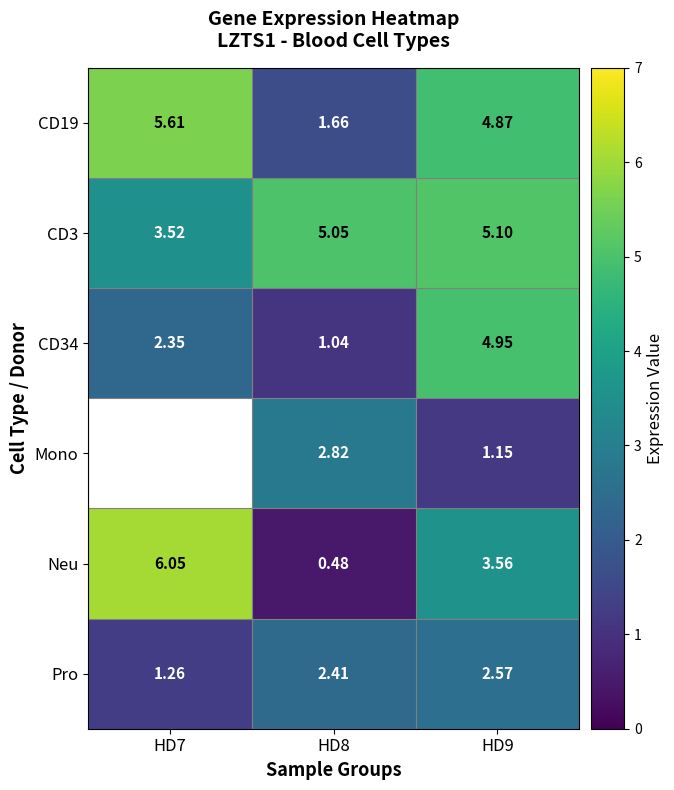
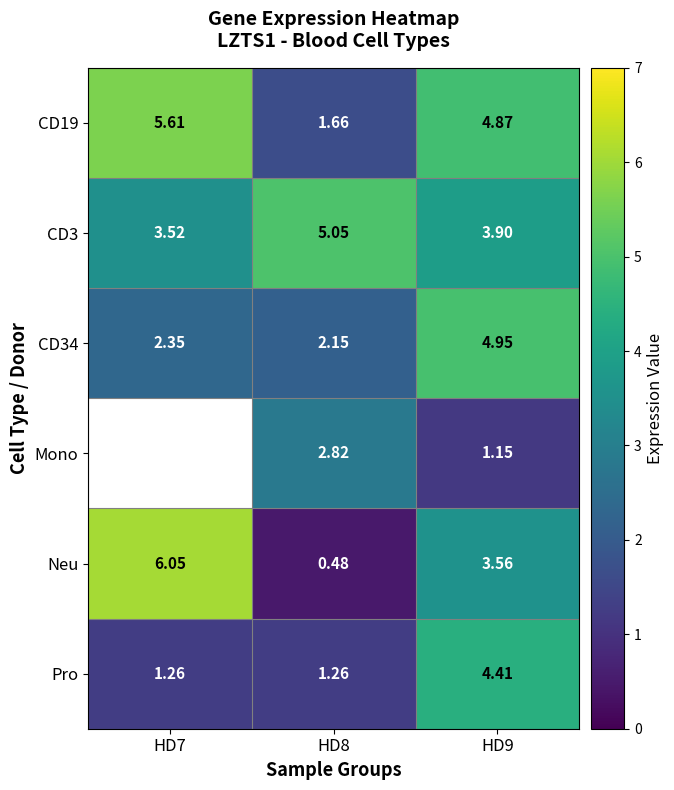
  {
    "CD19": {
      "HD7": 5.61,
      "HD8": 1.66,
      "HD9": 4.87
    },
    "CD3": {
      "HD7": 3.52,
      "HD8": 5.05,
-     "HD9": 5.10
+     "HD9": 3.90
    },
    "CD34": {
      "HD7": 2.35,
-     "HD8": 1.04,
+     "HD8": 2.15,
      "HD9": 4.95
    },
    "Mono": {
      "HD8": 2.82,
      "HD9": 1.15
    },
    "Neu": {
      "HD7": 6.05,
      "HD8": 0.48,
      "HD9": 3.56
    },
    "Pro": {
      "HD7": 1.26,
-     "HD8": 2.41,
-     "HD9": 2.57
+     "HD8": 1.26,
+     "HD9": 4.41
    }
  }
